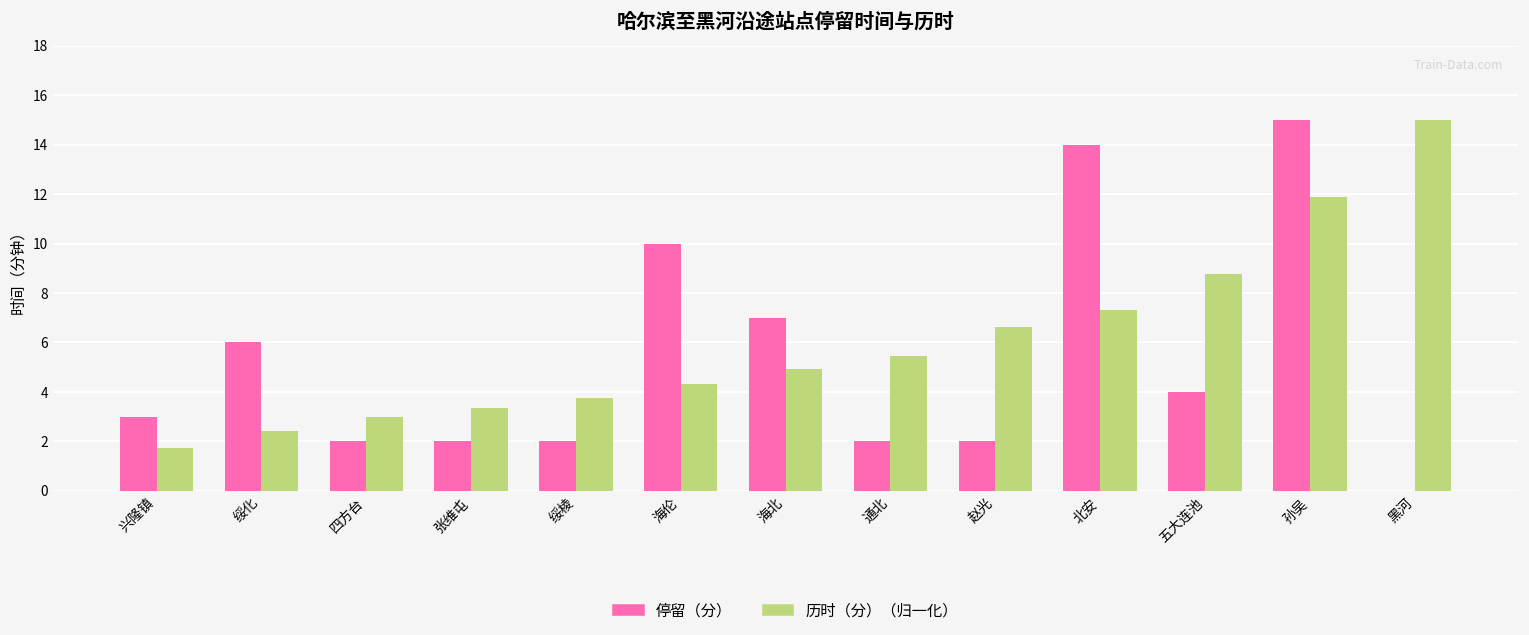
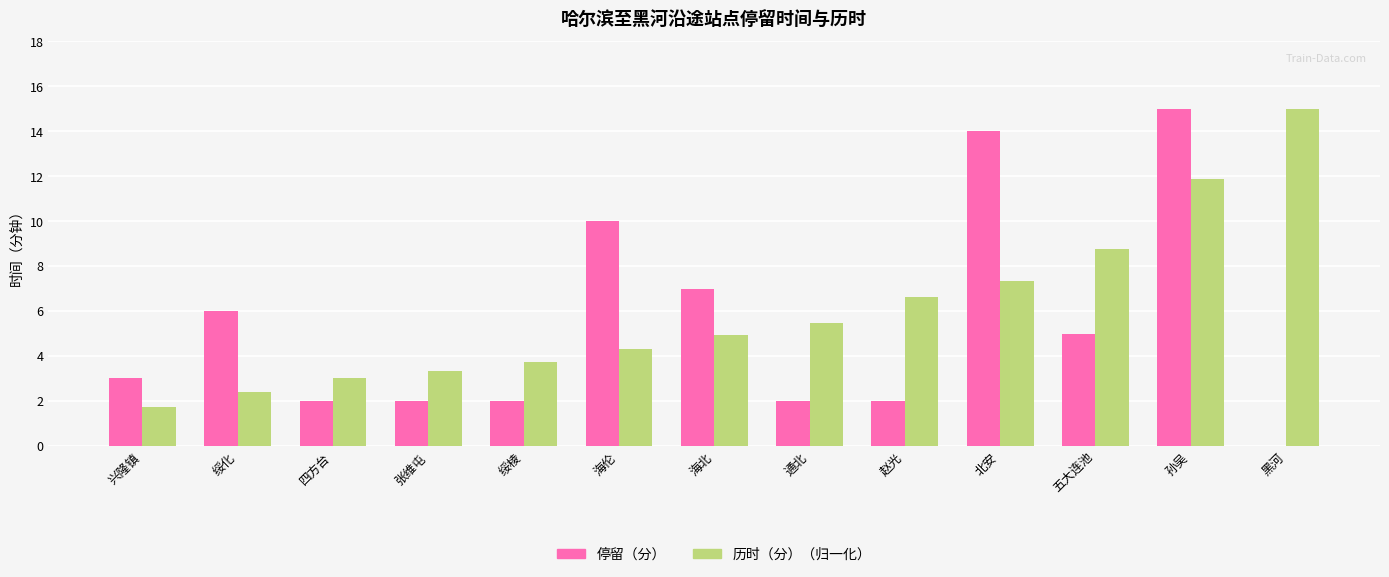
  {
    "停留（分）": {
      "兴隆镇": 3,
      "绥化": 6,
      "四方台": 2,
      "张维屯": 2,
      "绥棱": 2,
      "海伦": 10,
      "海北": 7,
      "通北": 2,
      "赵光": 2,
      "北安": 14,
-     "五大连池": 4,
+     "五大连池": 5,
      "孙吴": 15,
      "黑河": 0
    }
  }
